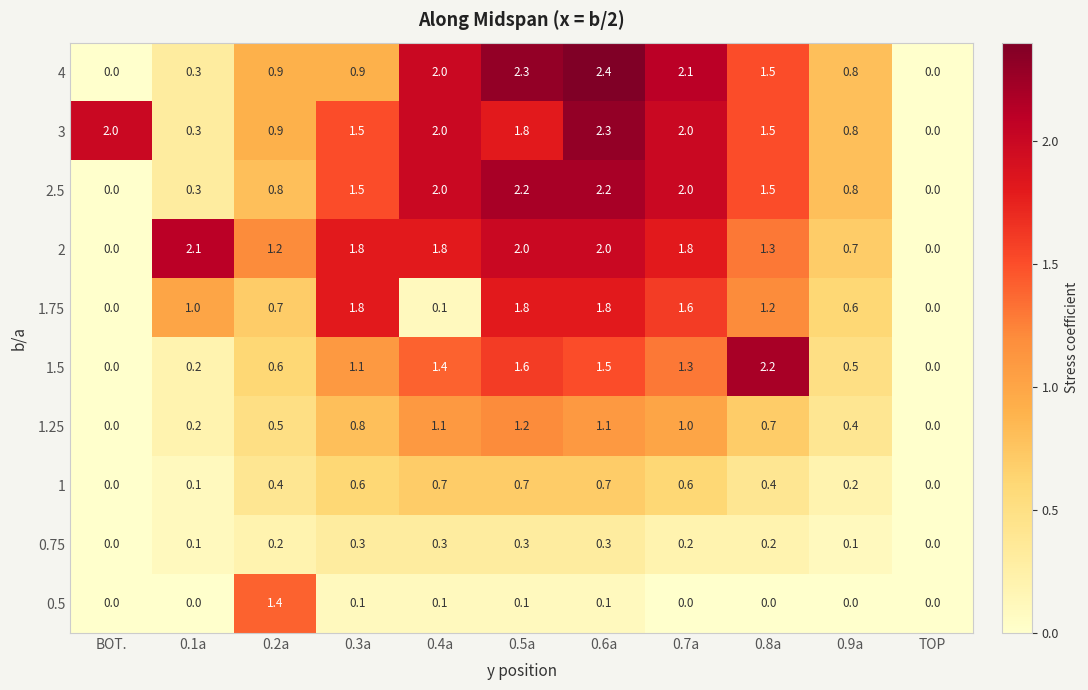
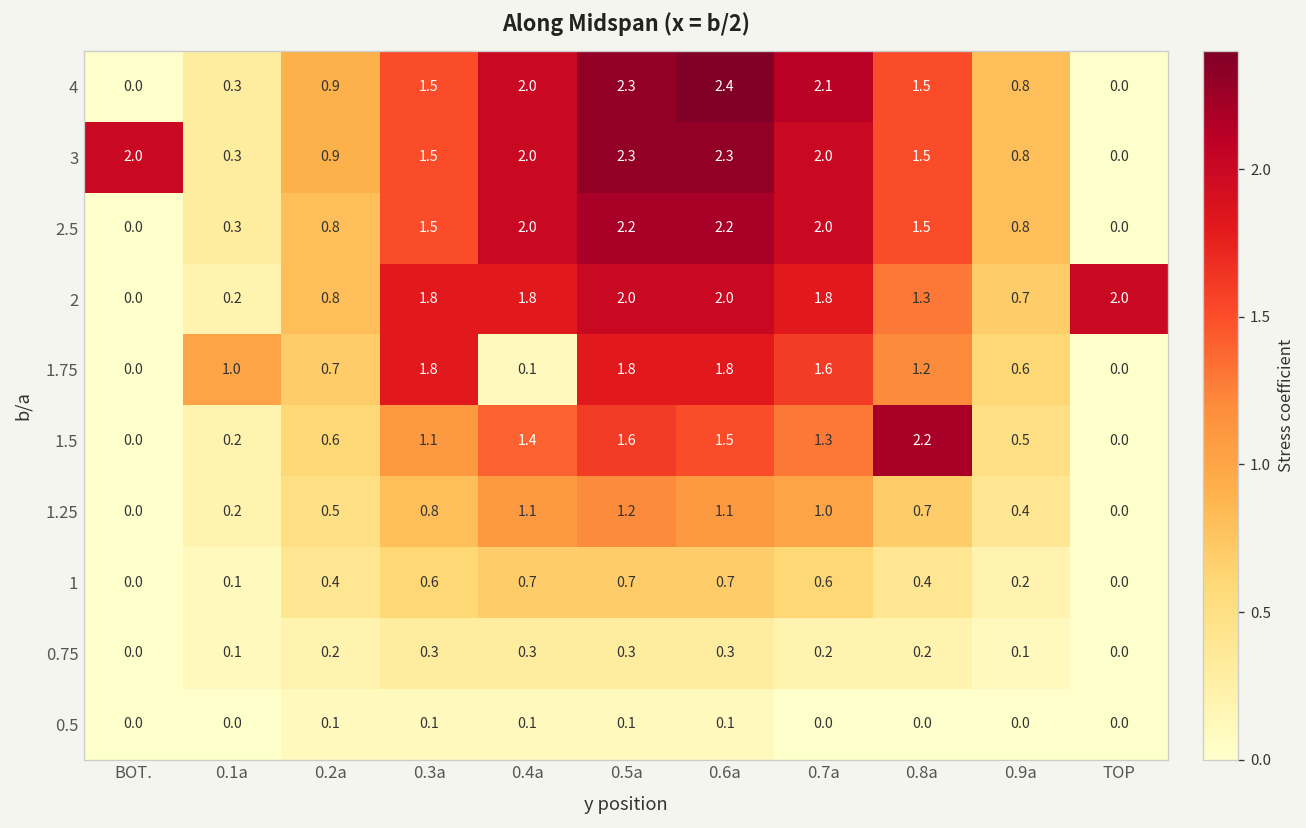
  {
    "4": {
      "BOT.": 0.0,
      "0.1a": 0.3,
      "0.2a": 0.9,
-     "0.3a": 0.9,
+     "0.3a": 1.5,
      "0.4a": 2.0,
      "0.5a": 2.3,
      "0.6a": 2.4,
      "0.7a": 2.1,
      "0.8a": 1.5,
      "0.9a": 0.8,
      "TOP": 0.0
    },
    "3": {
      "BOT.": 2.0,
      "0.1a": 0.3,
      "0.2a": 0.9,
      "0.3a": 1.5,
      "0.4a": 2.0,
-     "0.5a": 1.8,
+     "0.5a": 2.3,
      "0.6a": 2.3,
      "0.7a": 2.0,
      "0.8a": 1.5,
      "0.9a": 0.8,
      "TOP": 0.0
    },
    "2.5": {
      "BOT.": 0.0,
      "0.1a": 0.3,
      "0.2a": 0.8,
      "0.3a": 1.5,
      "0.4a": 2.0,
      "0.5a": 2.2,
      "0.6a": 2.2,
      "0.7a": 2.0,
      "0.8a": 1.5,
      "0.9a": 0.8,
      "TOP": 0.0
    },
    "2": {
      "BOT.": 0.0,
-     "0.1a": 2.1,
-     "0.2a": 1.2,
+     "0.1a": 0.2,
+     "0.2a": 0.8,
      "0.3a": 1.8,
      "0.4a": 1.8,
      "0.5a": 2.0,
      "0.6a": 2.0,
      "0.7a": 1.8,
      "0.8a": 1.3,
      "0.9a": 0.7,
-     "TOP": 0.0
+     "TOP": 2.0
    },
    "1.75": {
      "BOT.": 0.0,
      "0.1a": 1.0,
      "0.2a": 0.7,
      "0.3a": 1.8,
      "0.4a": 0.1,
      "0.5a": 1.8,
      "0.6a": 1.8,
      "0.7a": 1.6,
      "0.8a": 1.2,
      "0.9a": 0.6,
      "TOP": 0.0
    },
    "1.5": {
      "BOT.": 0.0,
      "0.1a": 0.2,
      "0.2a": 0.6,
      "0.3a": 1.1,
      "0.4a": 1.4,
      "0.5a": 1.6,
      "0.6a": 1.5,
      "0.7a": 1.3,
      "0.8a": 2.2,
      "0.9a": 0.5,
      "TOP": 0.0
    },
    "1.25": {
      "BOT.": 0.0,
      "0.1a": 0.2,
      "0.2a": 0.5,
      "0.3a": 0.8,
      "0.4a": 1.1,
      "0.5a": 1.2,
      "0.6a": 1.1,
      "0.7a": 1.0,
      "0.8a": 0.7,
      "0.9a": 0.4,
      "TOP": 0.0
    },
    "1": {
      "BOT.": 0.0,
      "0.1a": 0.1,
      "0.2a": 0.4,
      "0.3a": 0.6,
      "0.4a": 0.7,
      "0.5a": 0.7,
      "0.6a": 0.7,
      "0.7a": 0.6,
      "0.8a": 0.4,
      "0.9a": 0.2,
      "TOP": 0.0
    },
    "0.75": {
      "BOT.": 0.0,
      "0.1a": 0.1,
      "0.2a": 0.2,
      "0.3a": 0.3,
      "0.4a": 0.3,
      "0.5a": 0.3,
      "0.6a": 0.3,
      "0.7a": 0.2,
      "0.8a": 0.2,
      "0.9a": 0.1,
      "TOP": 0.0
    },
    "0.5": {
      "BOT.": 0.0,
      "0.1a": 0.0,
-     "0.2a": 1.4,
+     "0.2a": 0.1,
      "0.3a": 0.1,
      "0.4a": 0.1,
      "0.5a": 0.1,
      "0.6a": 0.1,
      "0.7a": 0.0,
      "0.8a": 0.0,
      "0.9a": 0.0,
      "TOP": 0.0
    }
  }
